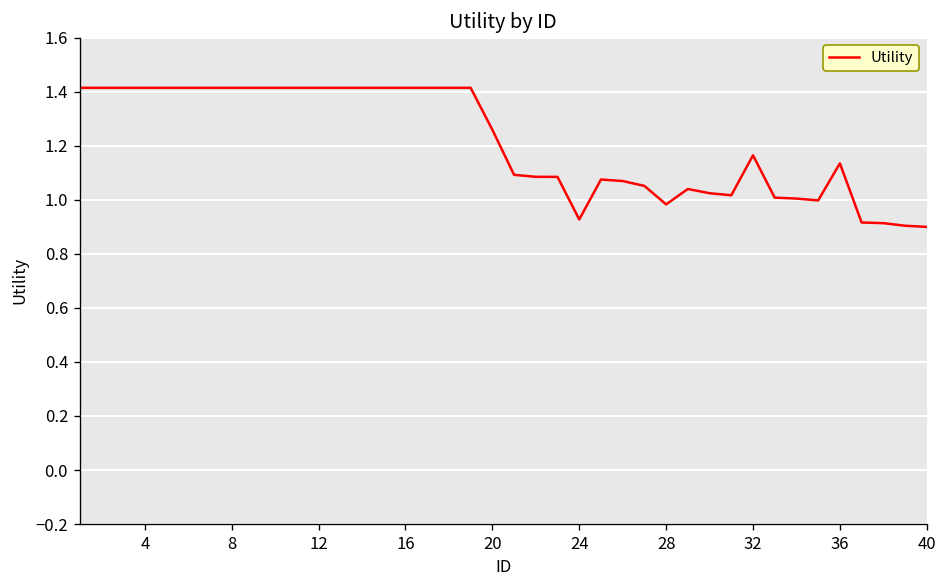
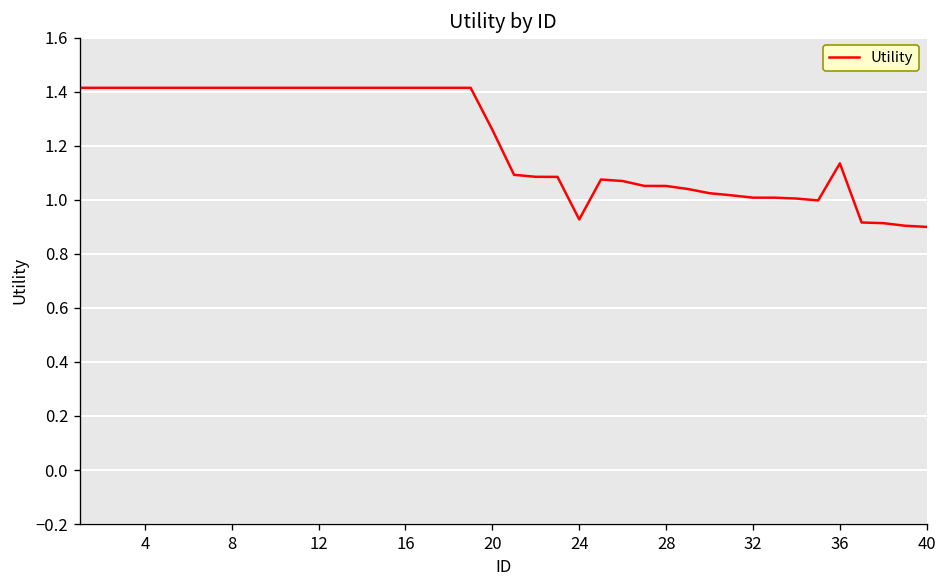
  {
    "4": 1.41,
    "8": 1.41,
    "12": 1.41,
    "16": 1.41,
    "20": 1.26,
    "24": 0.93,
-   "28": 0.98,
-   "32": 1.16,
+   "28": 1.05,
+   "32": 1.01,
    "36": 1.13,
    "40": 0.90
  }
